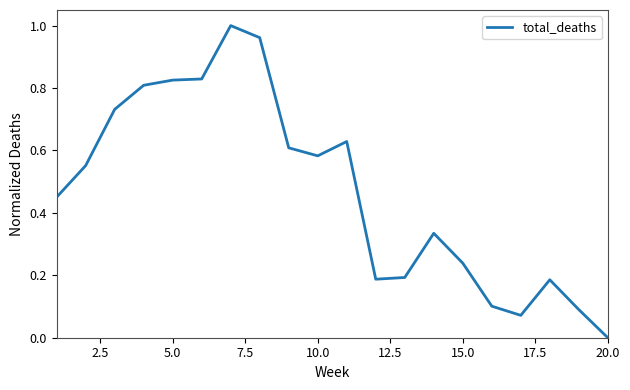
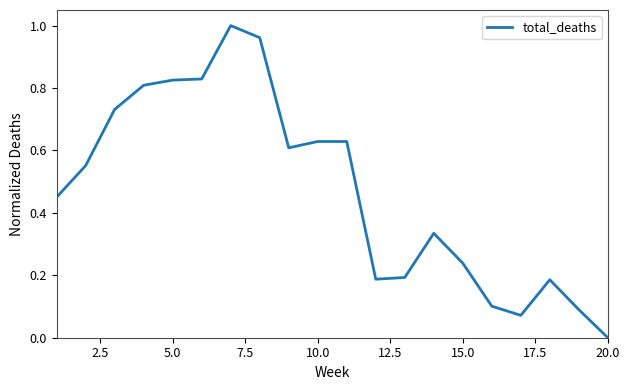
  {
    "5.0": 0.83,
-   "10.0": 0.58,
+   "10.0": 0.63,
    "15.0": 0.24,
    "20.0": 0.00
  }
